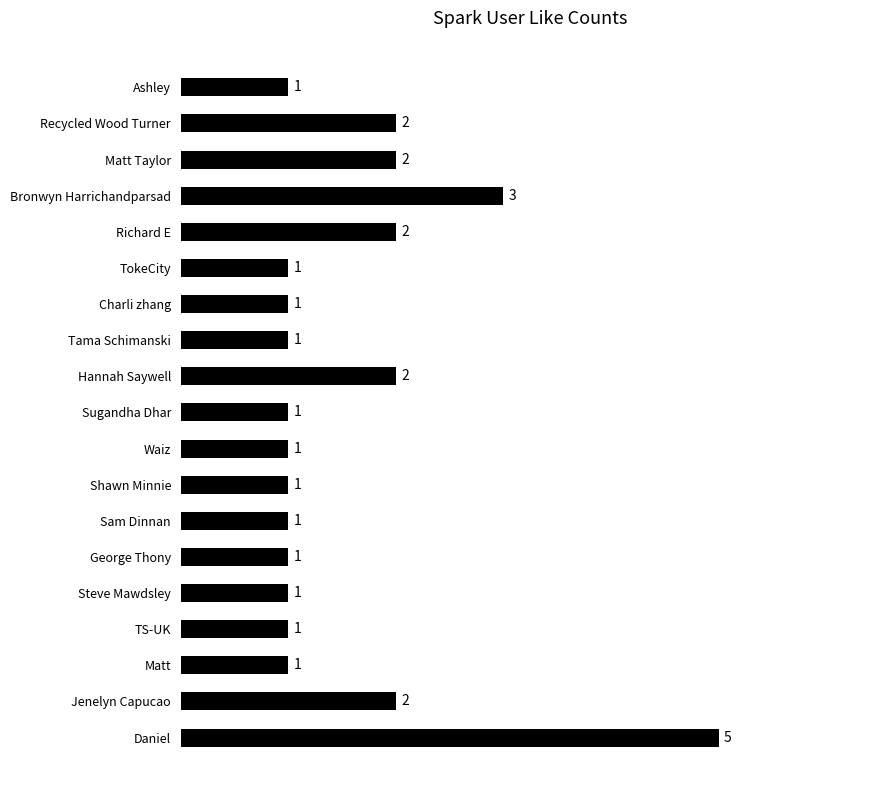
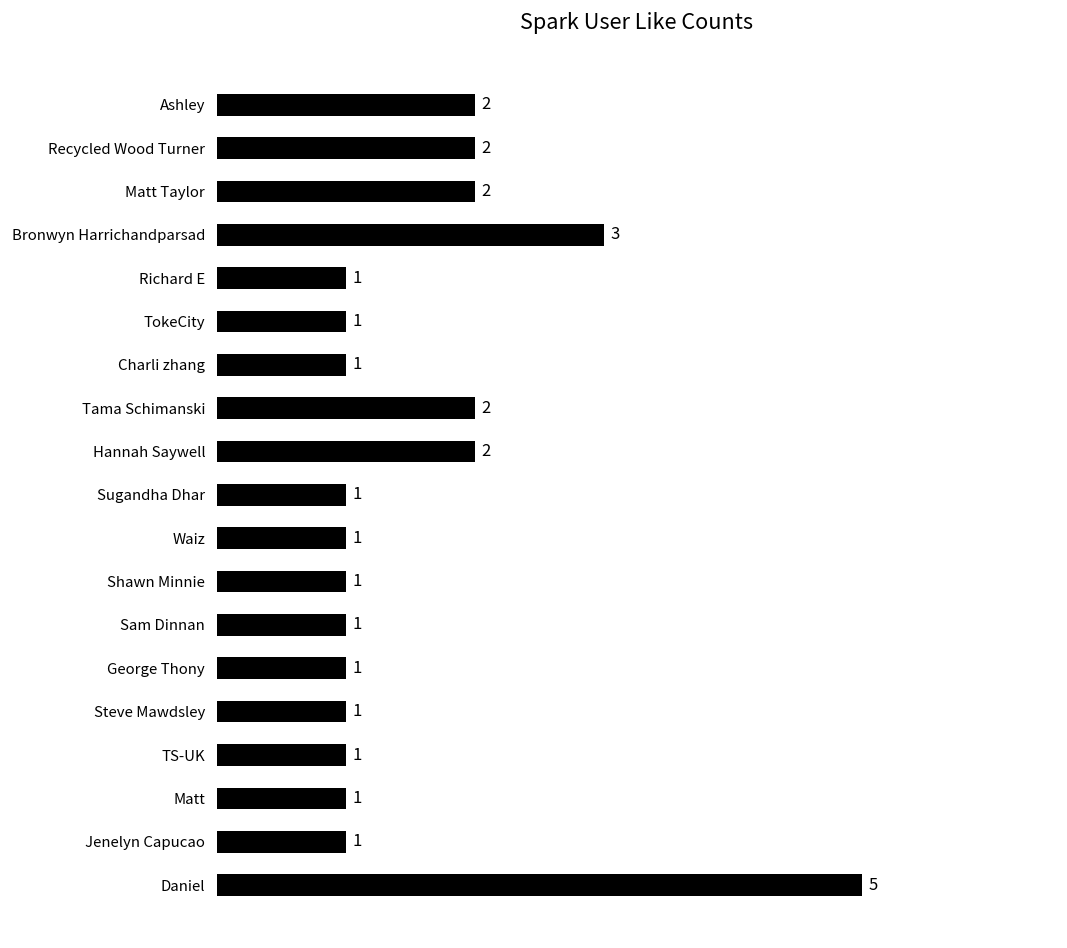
  {
-   "Ashley": 1,
+   "Ashley": 2,
    "Recycled Wood Turner": 2,
    "Matt Taylor": 2,
    "Bronwyn Harrichandparsad": 3,
-   "Richard E": 2,
+   "Richard E": 1,
    "TokeCity": 1,
    "Charli zhang": 1,
-   "Tama Schimanski": 1,
+   "Tama Schimanski": 2,
    "Hannah Saywell": 2,
    "Sugandha Dhar": 1,
    "Waiz": 1,
    "Shawn Minnie": 1,
    "Sam Dinnan": 1,
    "George Thony": 1,
    "Steve Mawdsley": 1,
    "TS-UK": 1,
    "Matt": 1,
-   "Jenelyn Capucao": 2,
+   "Jenelyn Capucao": 1,
    "Daniel": 5
  }
